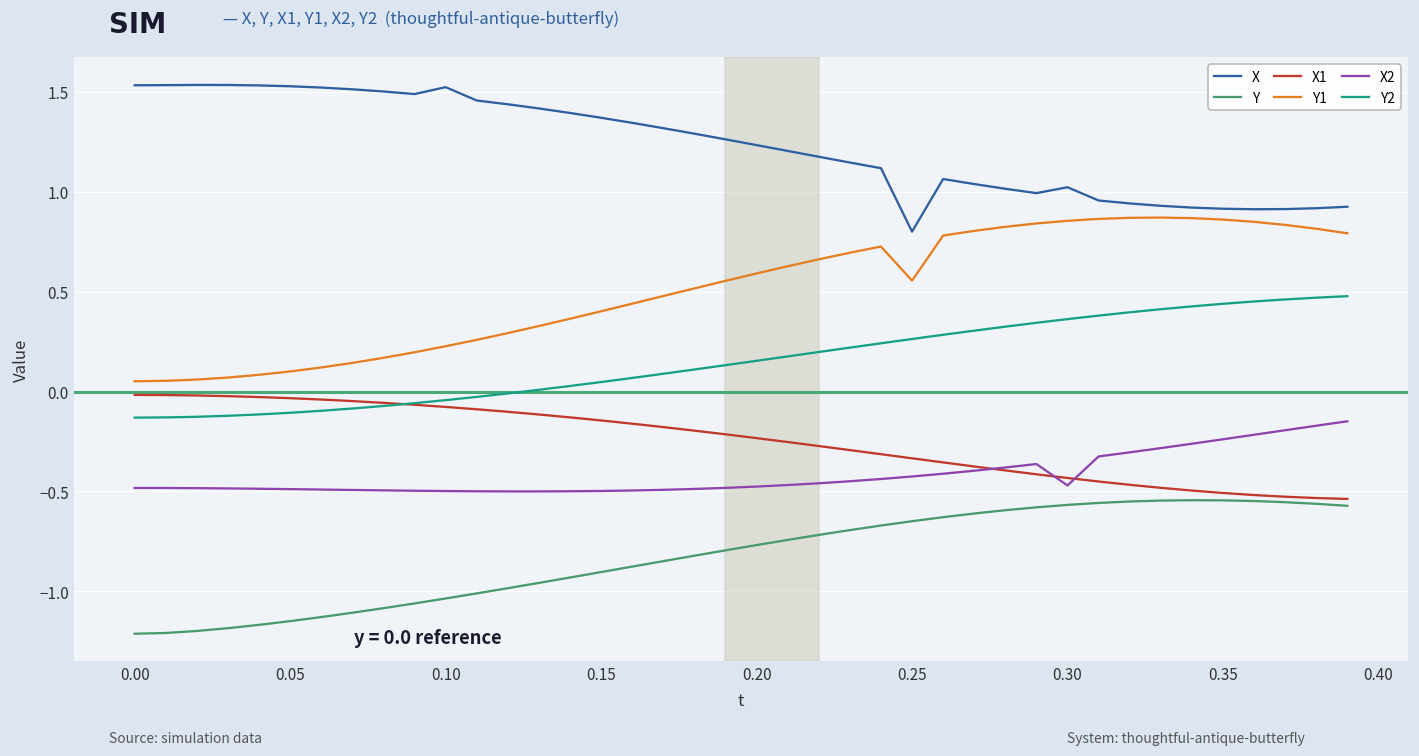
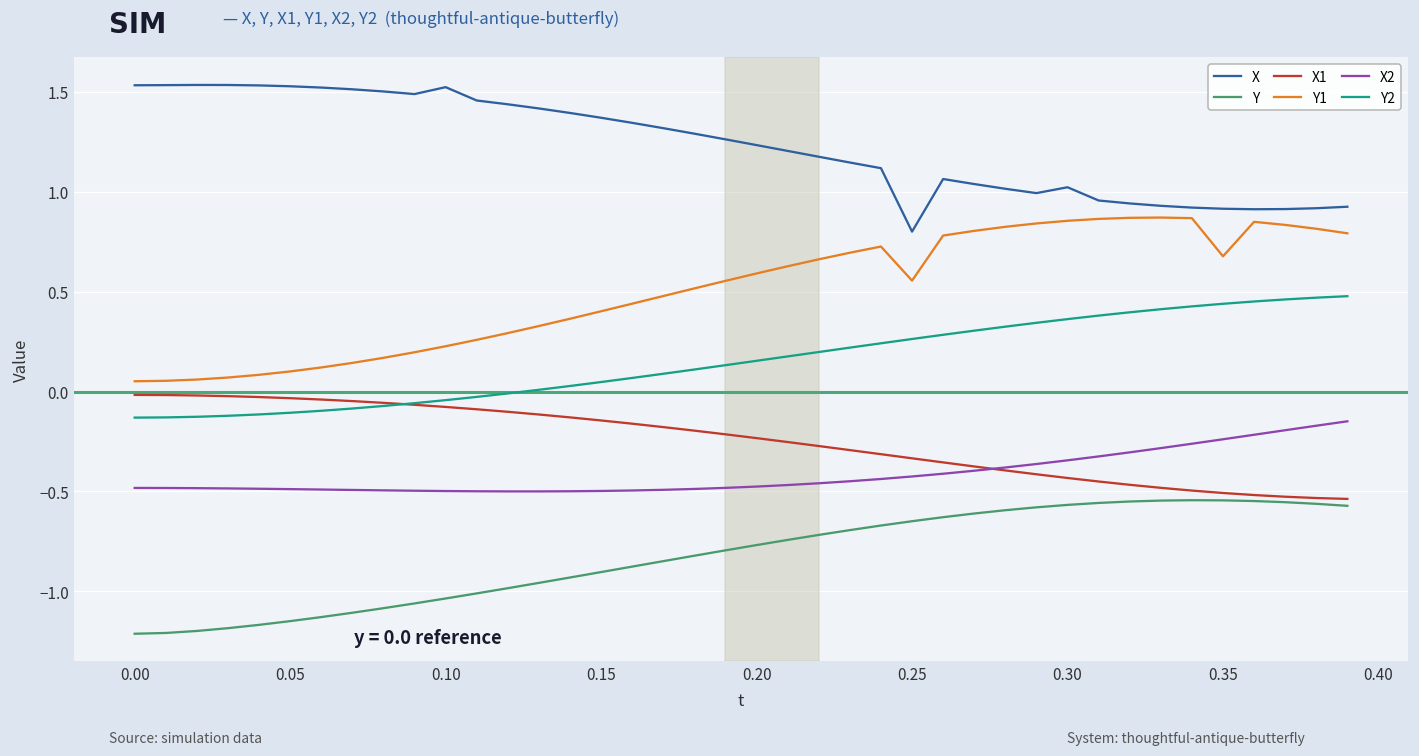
  {
    "X": {
      "0.00": 1.53,
      "0.05": 1.53,
      "0.10": 1.52,
      "0.15": 1.37,
      "0.20": 1.23,
      "0.25": 0.80,
      "0.30": 1.02,
      "0.35": 0.91
    },
    "X1": {
      "0.00": -0.02,
      "0.05": -0.03,
      "0.10": -0.08,
      "0.15": -0.14,
      "0.20": -0.23,
      "0.25": -0.33,
      "0.30": -0.43,
      "0.35": -0.51
    },
    "Y1": {
      "0.00": 0.05,
      "0.05": 0.10,
      "0.10": 0.23,
      "0.15": 0.40,
      "0.20": 0.59,
      "0.25": 0.56,
      "0.30": 0.85,
-     "0.35": 0.86
+     "0.35": 0.68
    },
    "X2": {
      "0.00": -0.48,
      "0.05": -0.49,
      "0.10": -0.50,
      "0.15": -0.50,
      "0.20": -0.48,
      "0.25": -0.43,
-     "0.30": -0.47,
+     "0.30": -0.34,
      "0.35": -0.24
    }
  }
